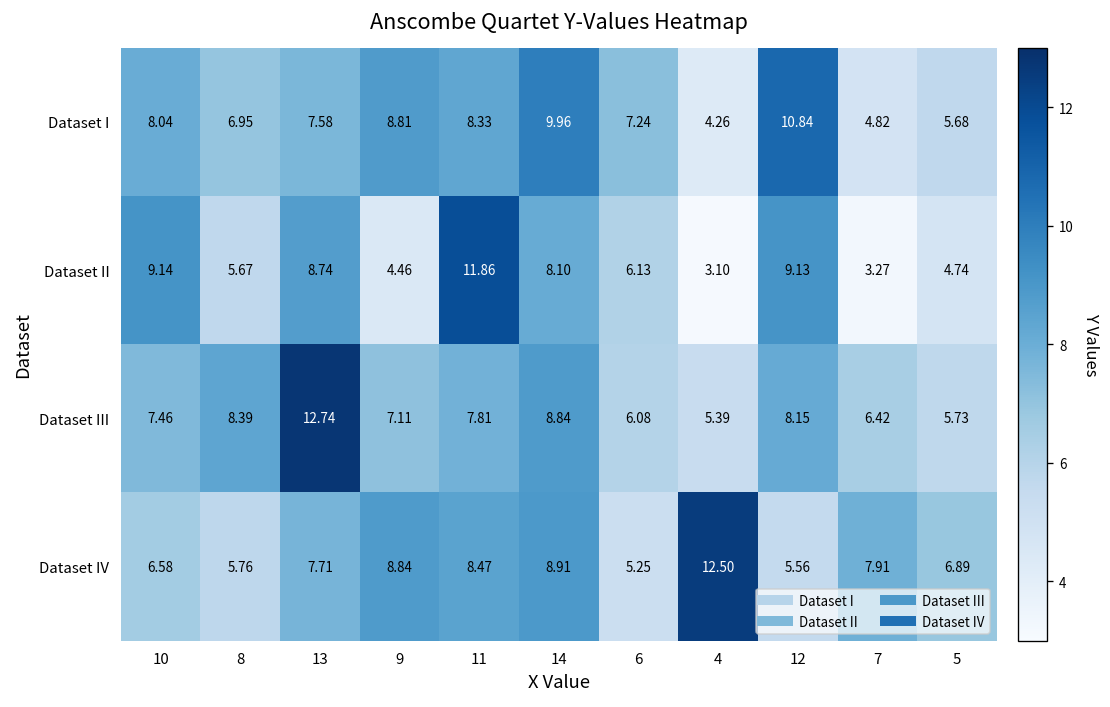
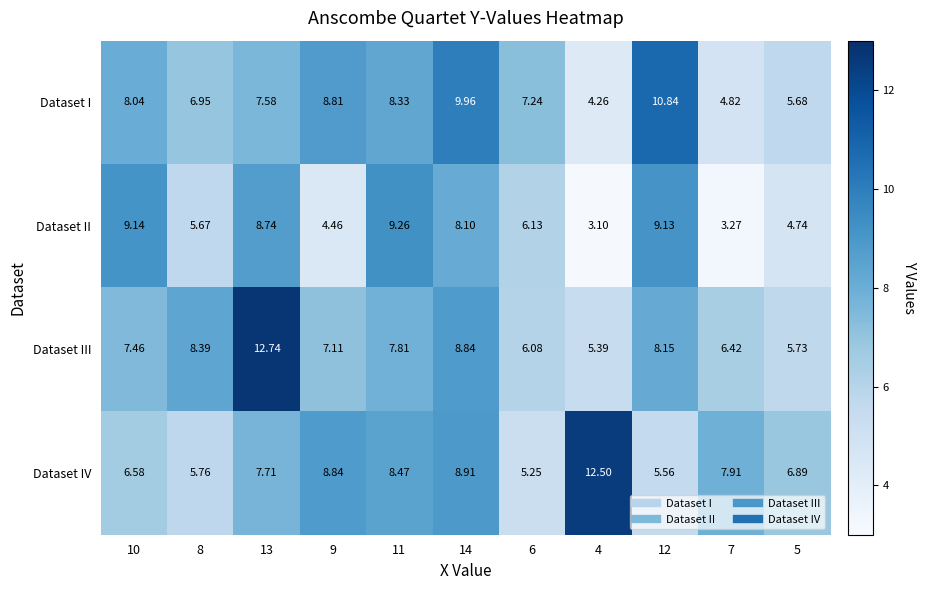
  {
    "Dataset I": {
      "10": 8.04,
      "8": 6.95,
      "13": 7.58,
      "9": 8.81,
      "11": 8.33,
      "14": 9.96,
      "6": 7.24,
      "4": 4.26,
      "12": 10.84,
      "7": 4.82,
      "5": 5.68
    },
    "Dataset II": {
      "10": 9.14,
      "8": 5.67,
      "13": 8.74,
      "9": 4.46,
-     "11": 11.86,
+     "11": 9.26,
      "14": 8.10,
      "6": 6.13,
      "4": 3.10,
      "12": 9.13,
      "7": 3.27,
      "5": 4.74
    },
    "Dataset III": {
      "10": 7.46,
      "8": 8.39,
      "13": 12.74,
      "9": 7.11,
      "11": 7.81,
      "14": 8.84,
      "6": 6.08,
      "4": 5.39,
      "12": 8.15,
      "7": 6.42,
      "5": 5.73
    },
    "Dataset IV": {
      "10": 6.58,
      "8": 5.76,
      "13": 7.71,
      "9": 8.84,
      "11": 8.47,
      "14": 8.91,
      "6": 5.25,
      "4": 12.50,
      "12": 5.56,
      "7": 7.91,
      "5": 6.89
    }
  }
